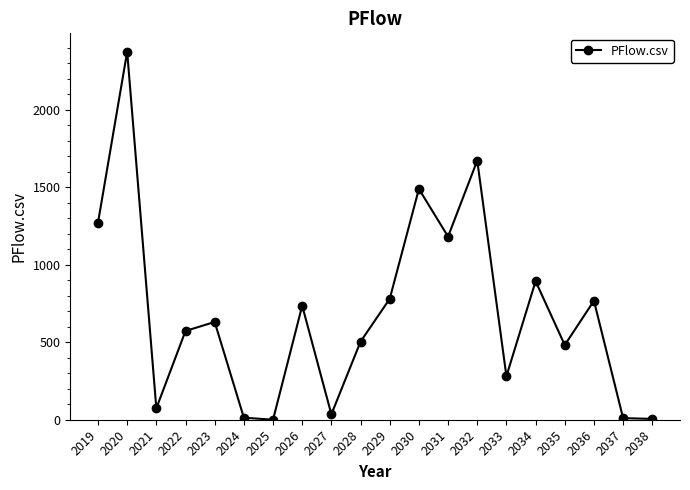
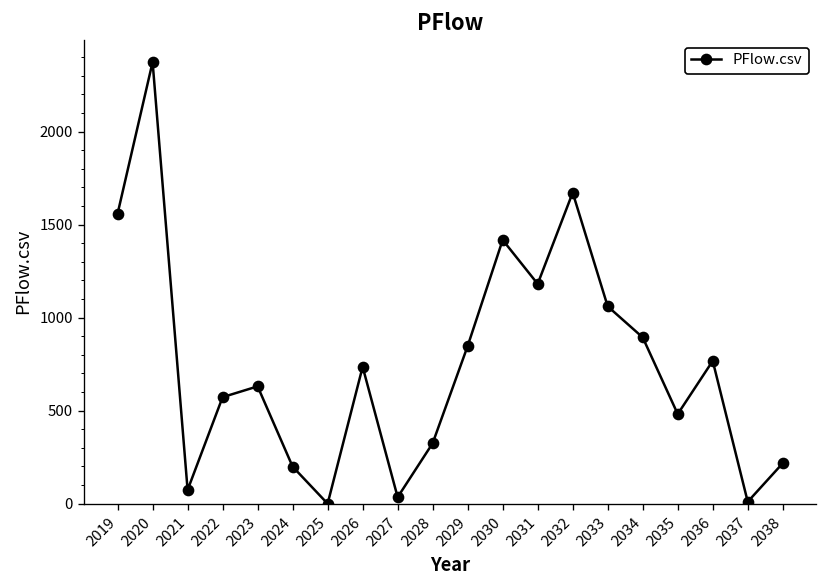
  {
-   "2019": 1270,
+   "2019": 1560,
    "2020": 2370,
    "2021": 70,
    "2022": 570,
    "2023": 630,
-   "2024": 10,
+   "2024": 200,
    "2025": 0,
    "2026": 740,
    "2027": 30,
-   "2028": 500,
-   "2029": 780,
-   "2030": 1490,
+   "2028": 330,
+   "2029": 850,
+   "2030": 1420,
    "2031": 1180,
    "2032": 1670,
-   "2033": 280,
+   "2033": 1060,
    "2034": 890,
    "2035": 480,
    "2036": 770,
    "2037": 10,
-   "2038": 10
+   "2038": 220
  }
